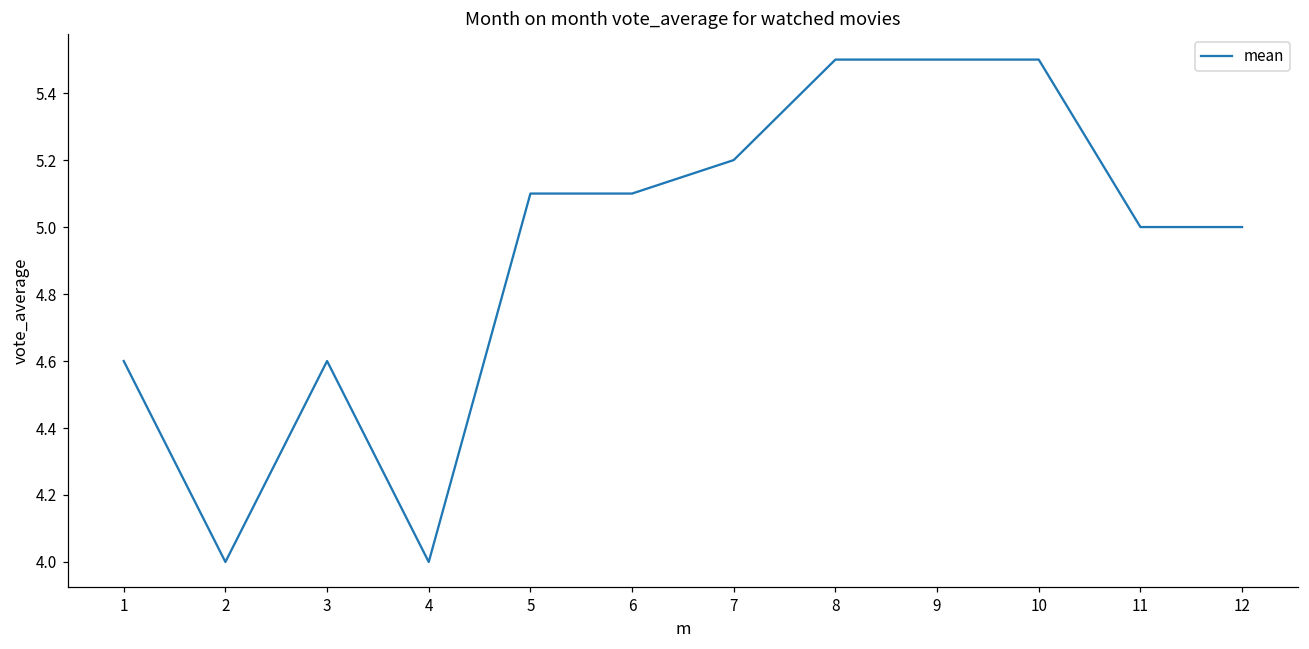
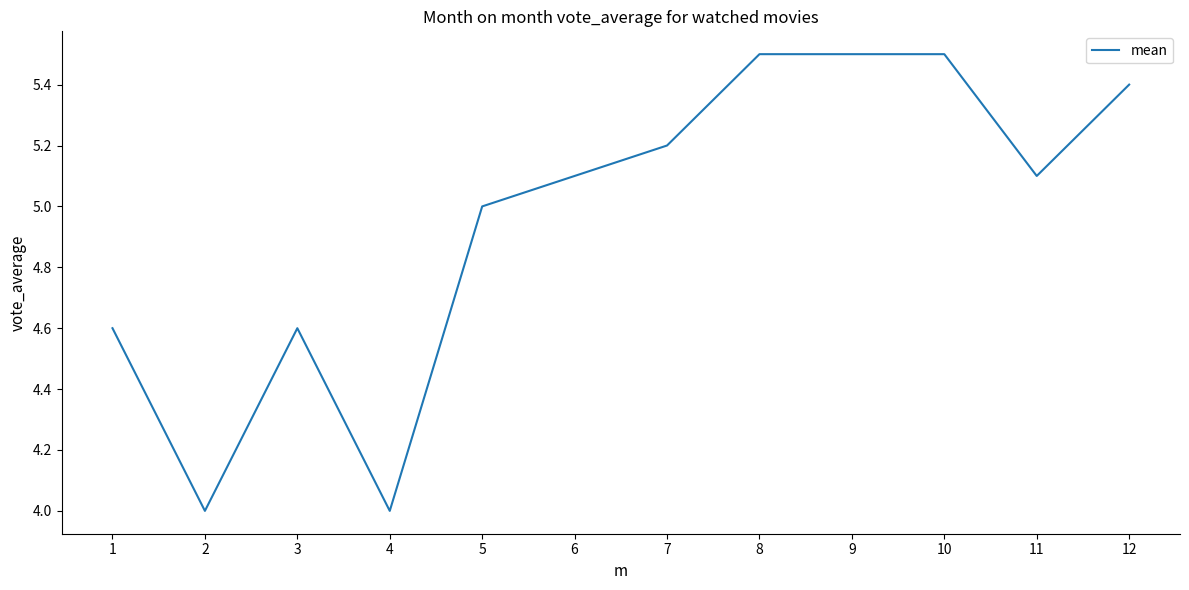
  {
    "1": 4.6,
    "2": 4.0,
    "3": 4.6,
    "4": 4.0,
-   "5": 5.1,
+   "5": 5.0,
    "6": 5.1,
    "7": 5.2,
    "8": 5.5,
    "9": 5.5,
    "10": 5.5,
-   "11": 5.0,
-   "12": 5.0
+   "11": 5.1,
+   "12": 5.4
  }
